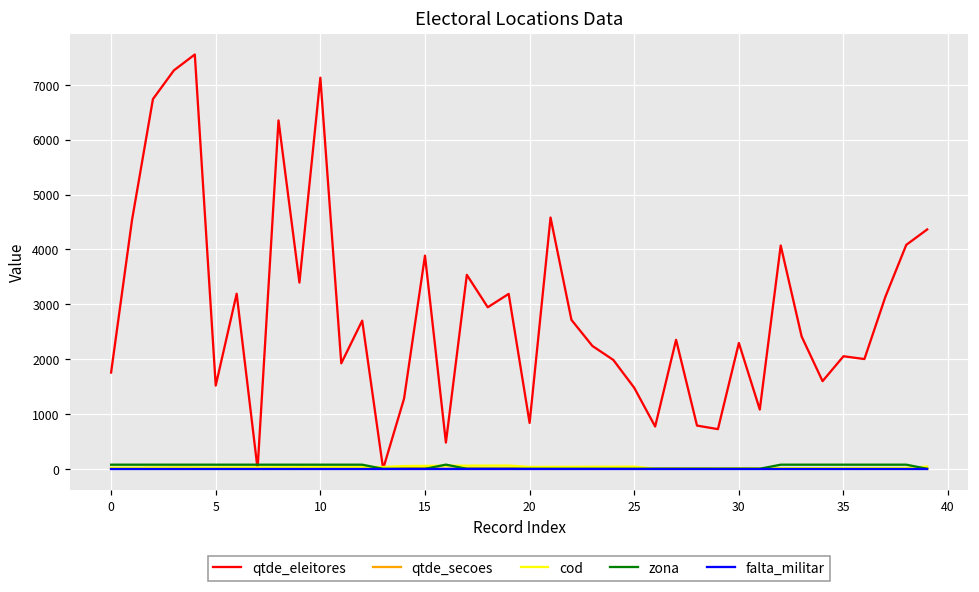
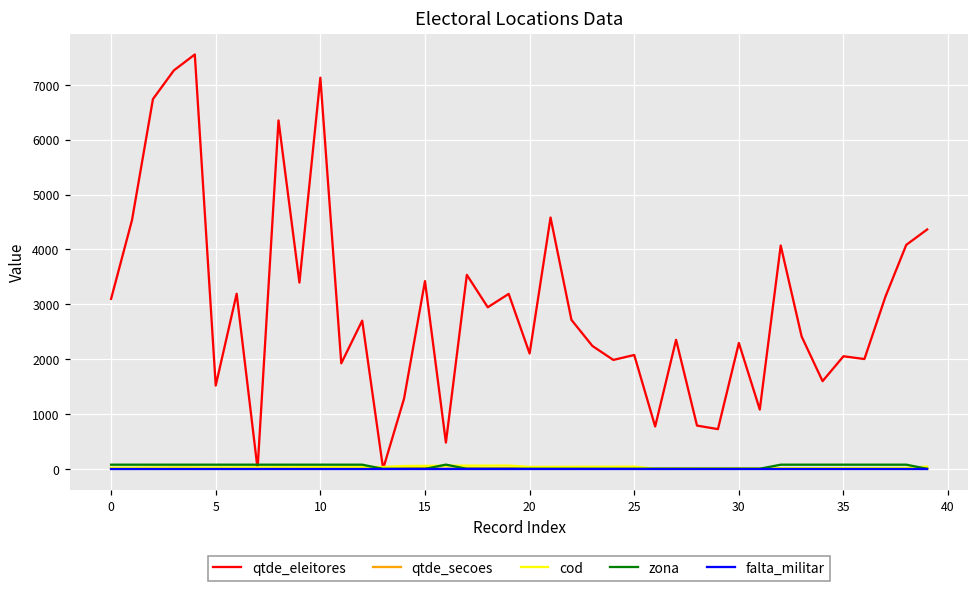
  {
    "qtde_eleitores": {
-     "0": 1800,
+     "0": 3100,
      "5": 1500,
      "10": 7100,
-     "15": 3900,
-     "20": 800,
-     "25": 1500,
+     "15": 3400,
+     "20": 2100,
+     "25": 2100,
      "30": 2300,
      "35": 2100
    },
    "zona": {
      "0": 100,
      "35": 100
    }
  }
